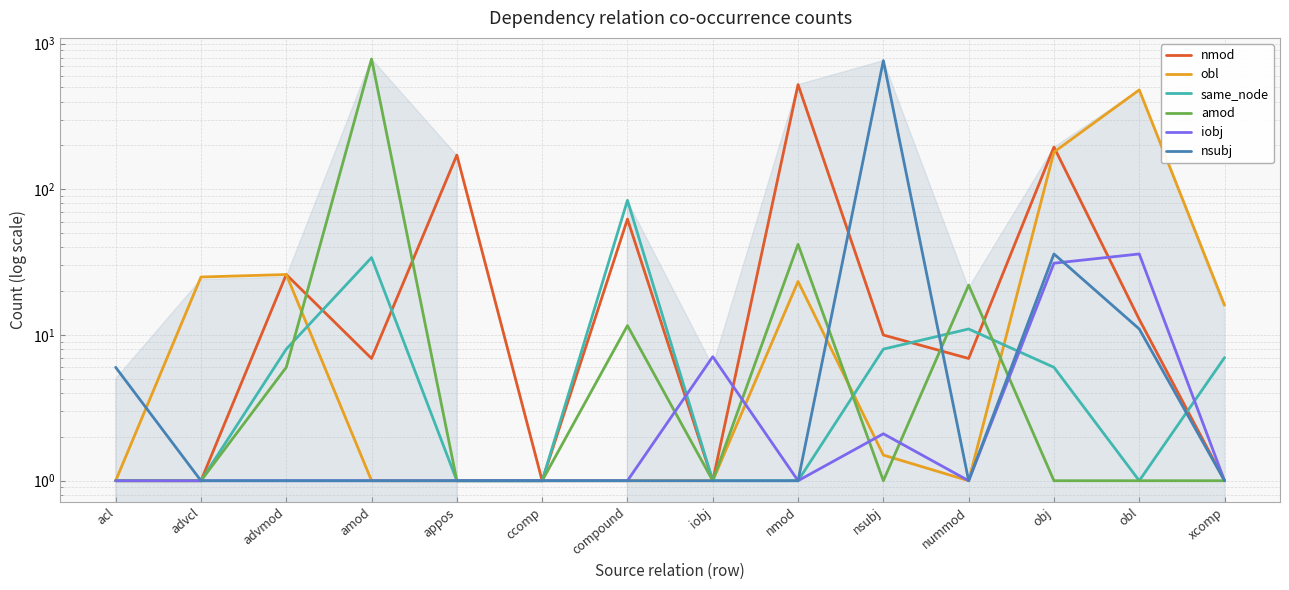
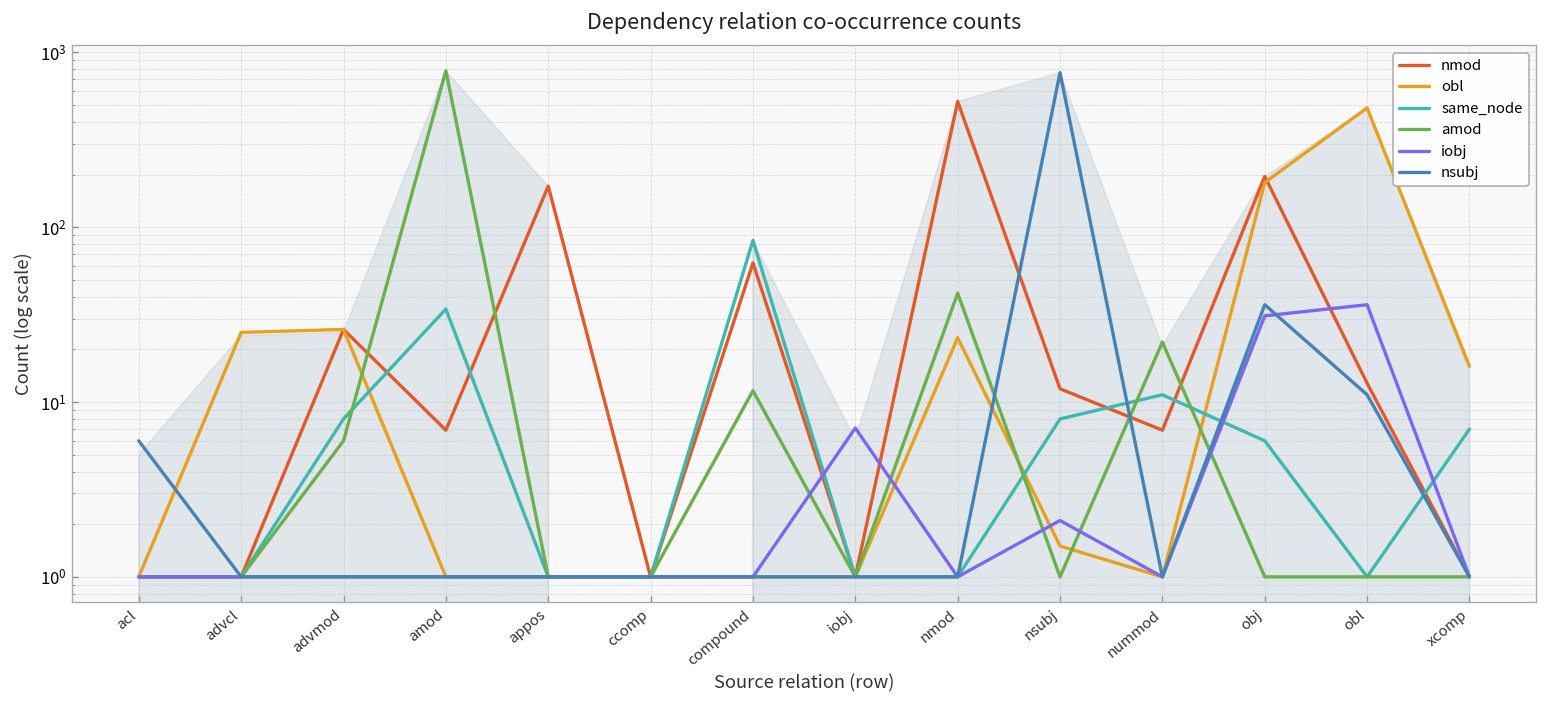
  {
    "nmod": {
      "amod": 7,
      "compound": 62,
-     "nsubj": 10,
+     "nsubj": 12,
      "nummod": 7,
      "obl": 13
    },
    "obl": {
      "advcl": 25,
      "nmod": 23,
      "nsubj": 1.5,
      "obj": 180,
      "xcomp": 16
    },
    "amod": {
      "advmod": 6,
      "compound": 12,
      "nmod": 42,
      "nsubj": 1,
      "nummod": 22,
      "obj": 1
    },
    "iobj": {
      "iobj": 7,
      "nsubj": 2.1,
      "obj": 31,
      "obl": 36
    }
  }
